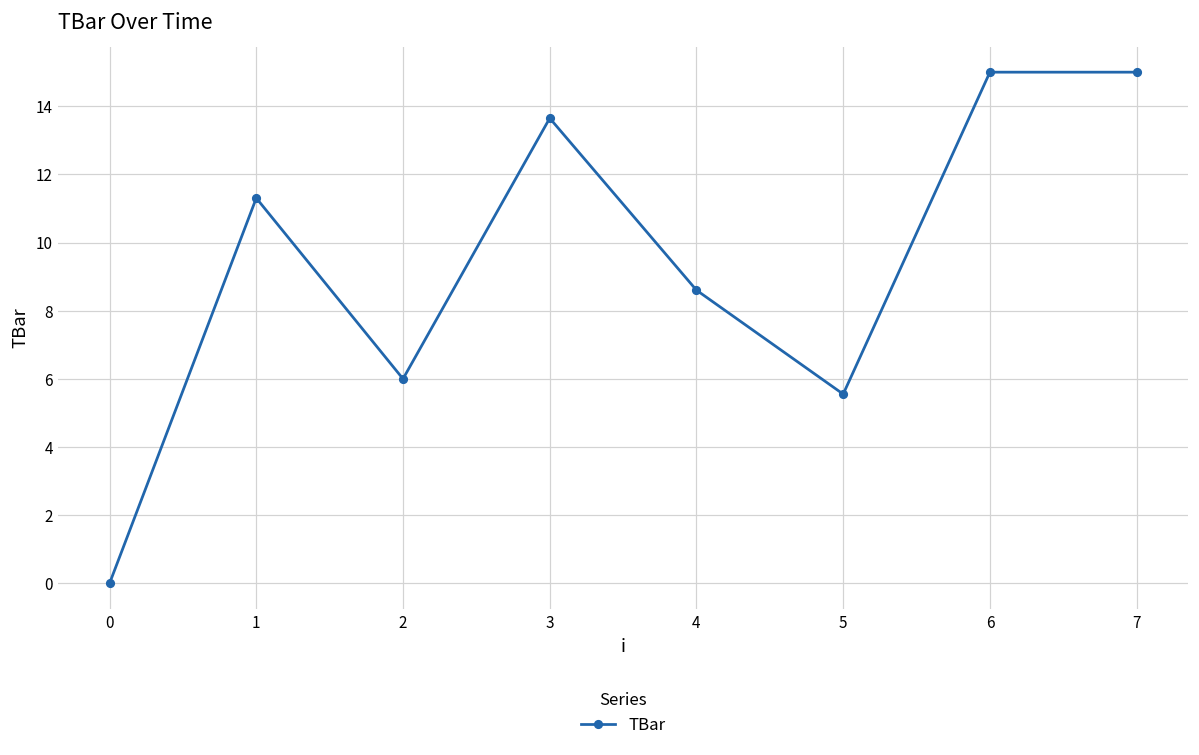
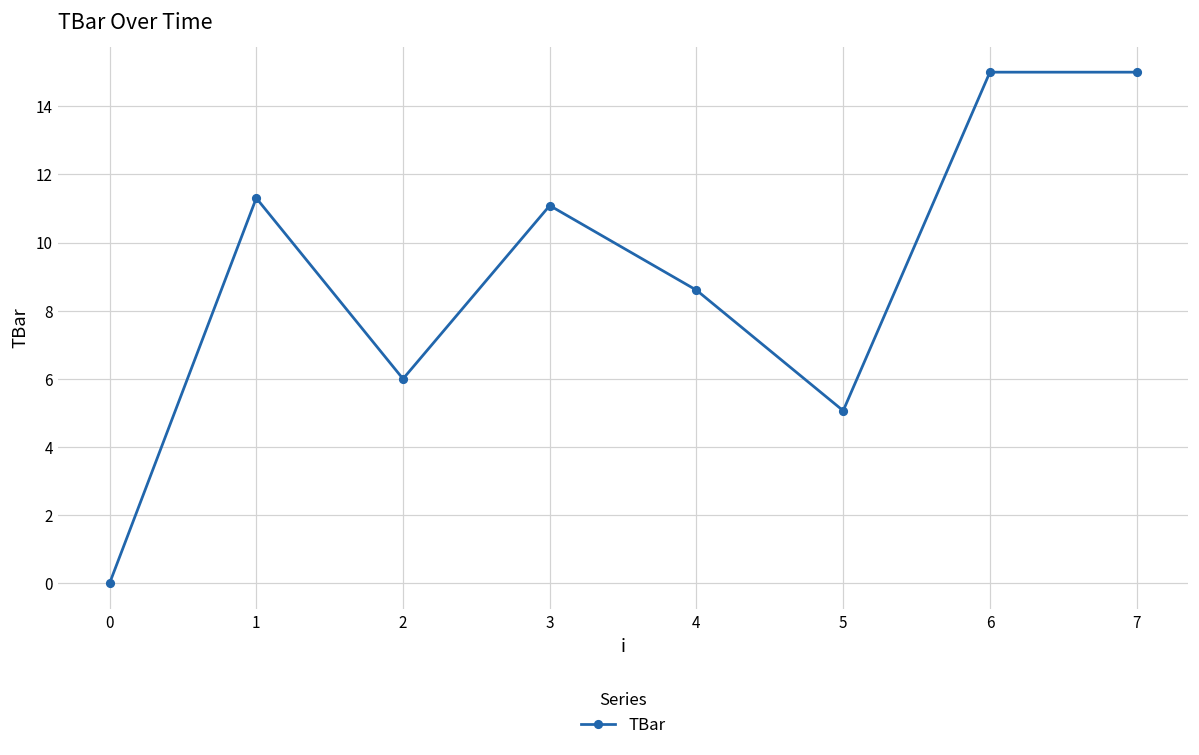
  {
    "0": 0.0,
    "1": 11.3,
    "2": 6.0,
-   "3": 13.6,
+   "3": 11.1,
    "4": 8.6,
-   "5": 5.6,
+   "5": 5.1,
    "6": 15.0,
    "7": 15.0
  }
